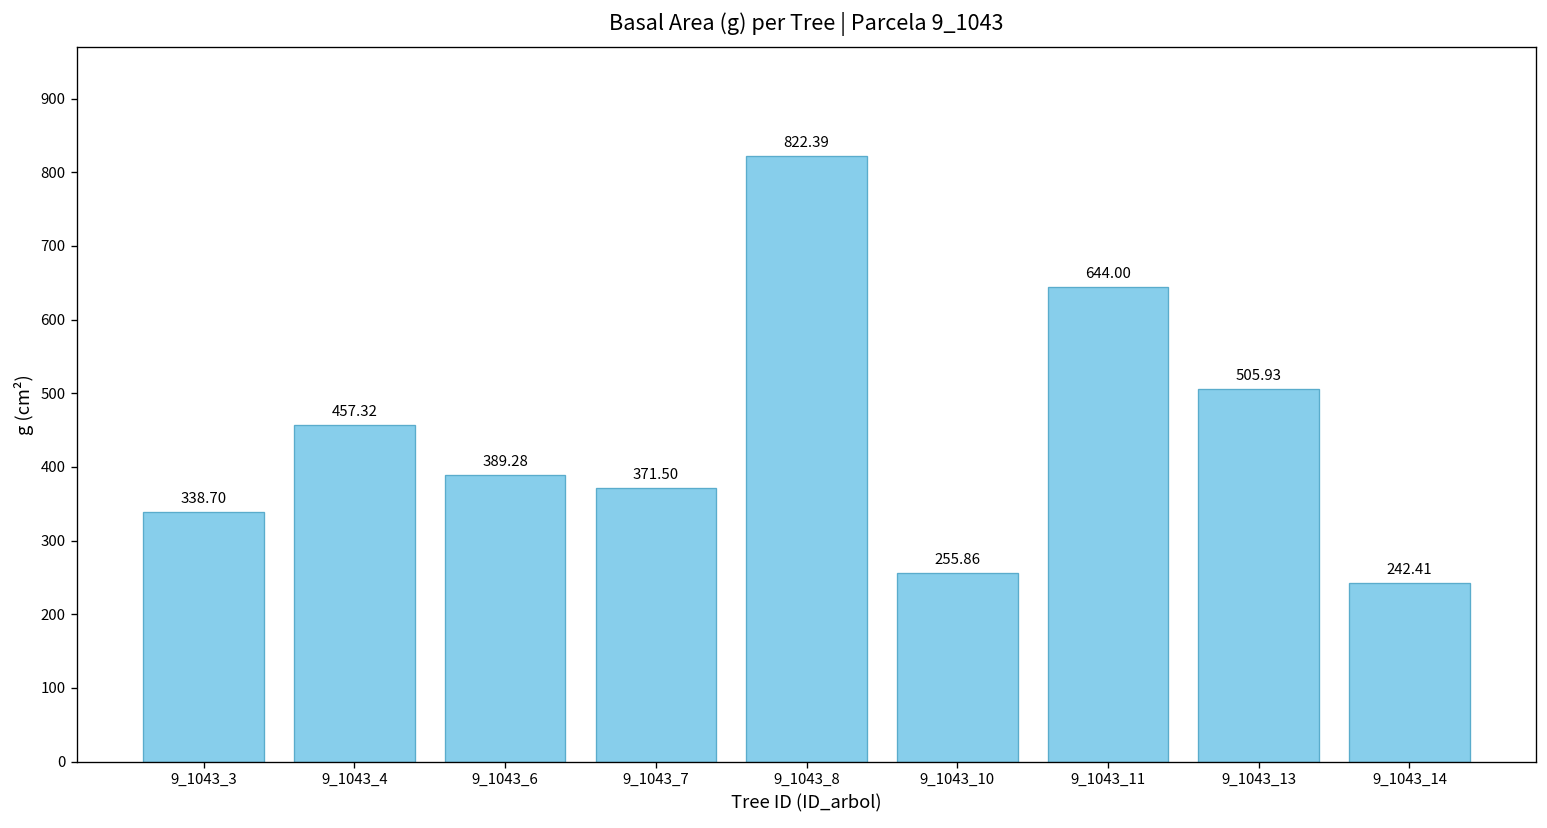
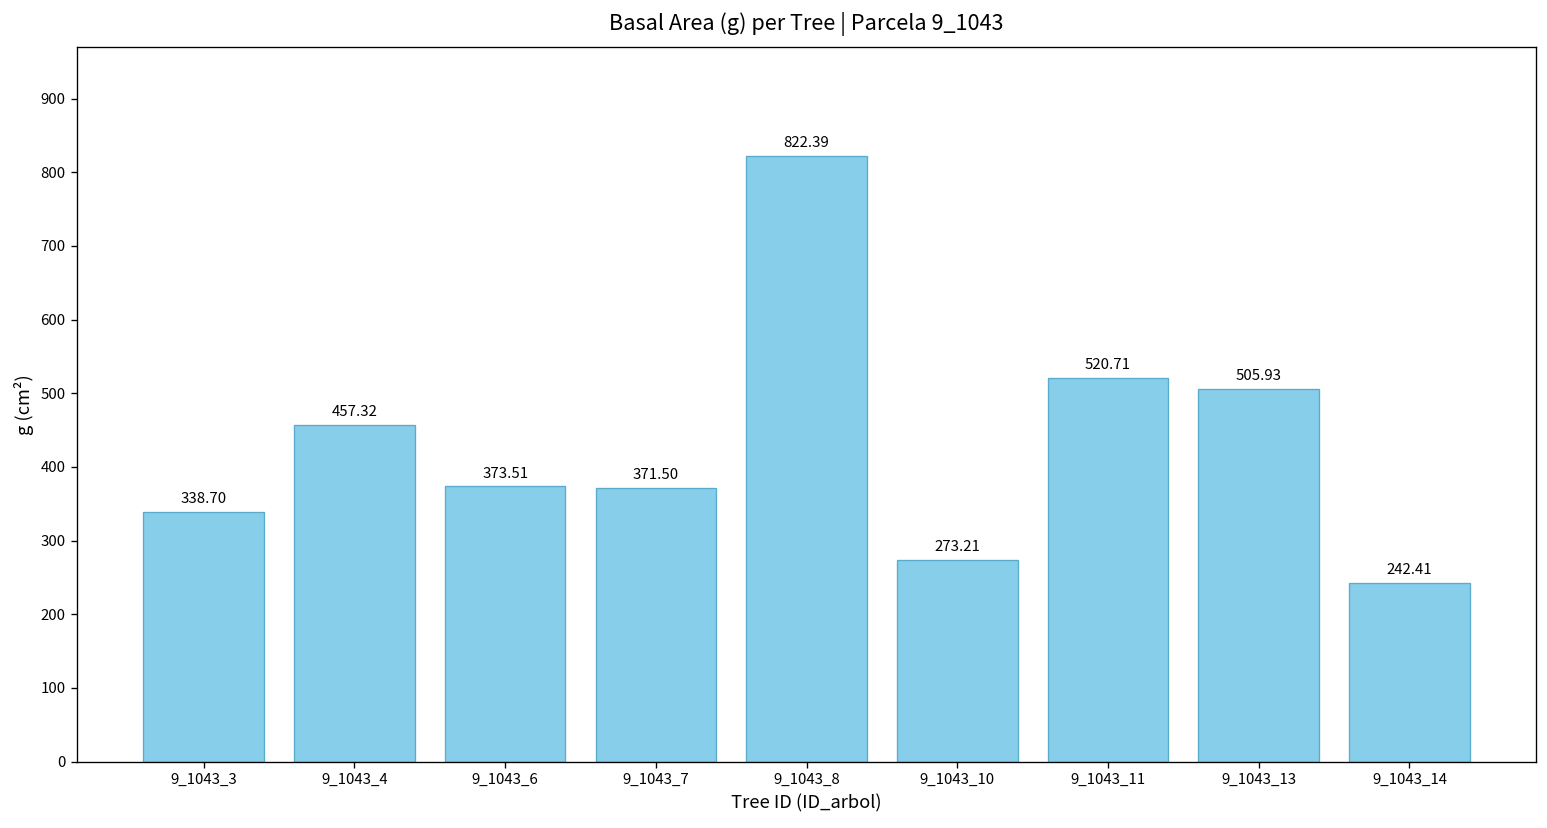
  {
    "9_1043_3": 338.70,
    "9_1043_4": 457.32,
-   "9_1043_6": 389.28,
+   "9_1043_6": 373.51,
    "9_1043_7": 371.50,
    "9_1043_8": 822.39,
-   "9_1043_10": 255.86,
-   "9_1043_11": 644.00,
+   "9_1043_10": 273.21,
+   "9_1043_11": 520.71,
    "9_1043_13": 505.93,
    "9_1043_14": 242.41
  }
